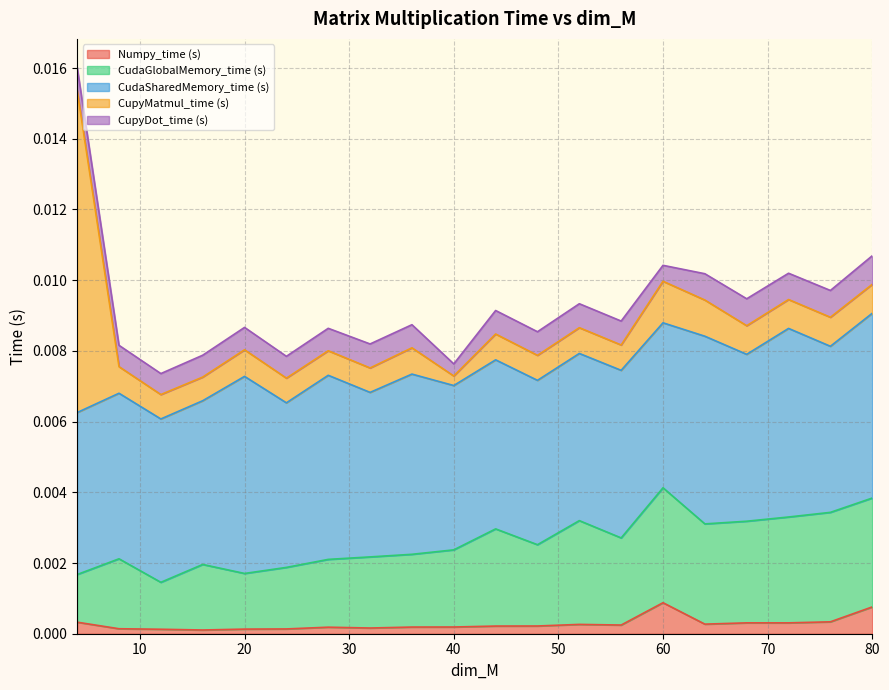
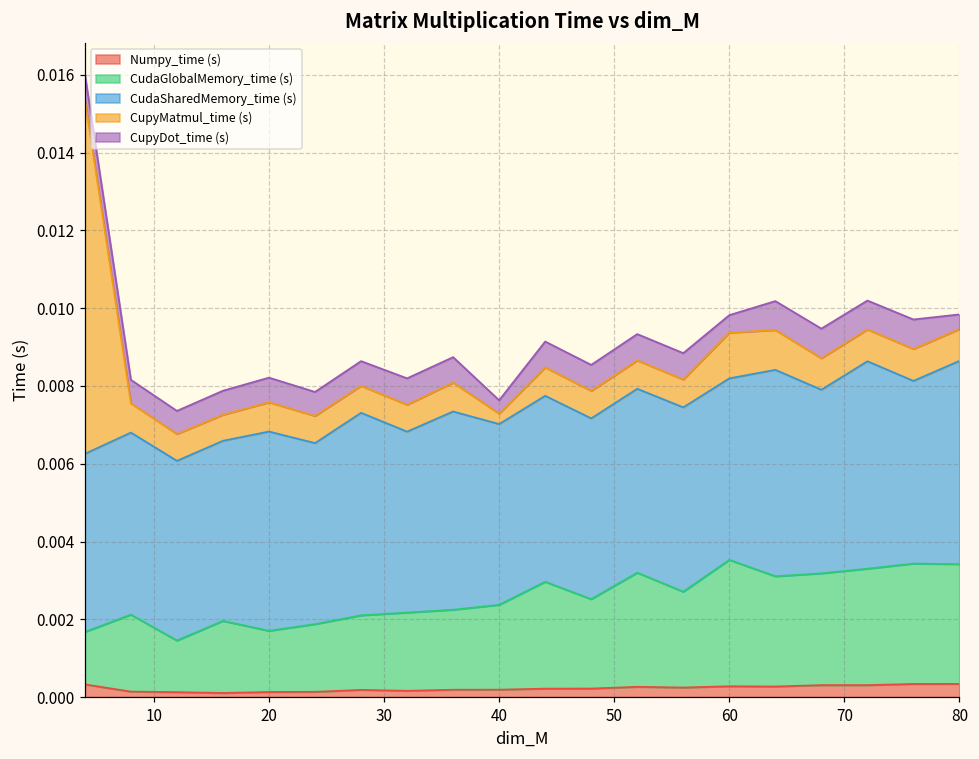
  {
    "Numpy_time (s)": {
      "20": 0.0001,
      "40": 0.0002,
-     "60": 0.0009,
-     "80": 0.0008
+     "60": 0.0003,
+     "80": 0.0003
    },
    "CudaGlobalMemory_time (s)": {
      "20": 0.0016,
      "40": 0.0022,
      "60": 0.0033,
      "80": 0.0031
    },
    "CudaSharedMemory_time (s)": {
-     "20": 0.0056,
+     "20": 0.0051,
      "40": 0.0046,
      "60": 0.0047,
      "80": 0.0052
    },
    "CupyMatmul_time (s)": {
      "20": 0.0008,
      "40": 0.0003,
      "60": 0.0012,
      "80": 0.0008
    },
    "CupyDot_time (s)": {
      "20": 0.0006,
      "40": 0.0003,
      "60": 0.0005,
-     "80": 0.0008
+     "80": 0.0004
    }
  }
